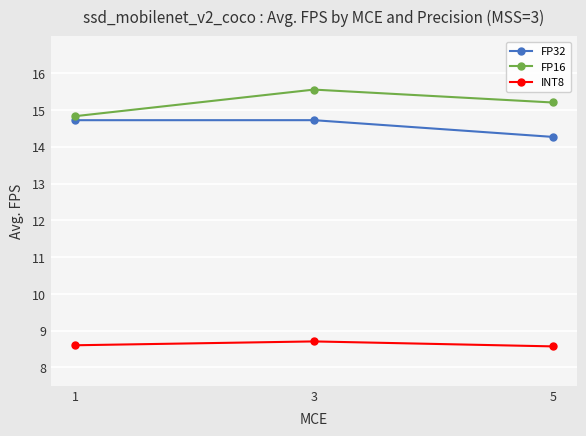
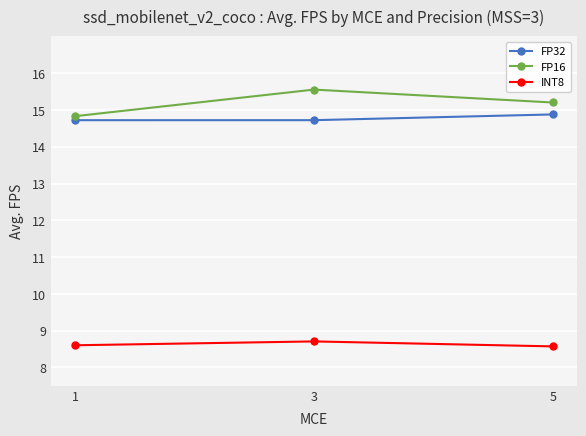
  {
    "FP32": {
      "1": 14.7,
      "3": 14.7,
-     "5": 14.3
+     "5": 14.9
    },
    "FP16": {
      "1": 14.8,
      "3": 15.6,
      "5": 15.2
    },
    "INT8": {
      "1": 8.6,
      "3": 8.7,
      "5": 8.6
    }
  }
